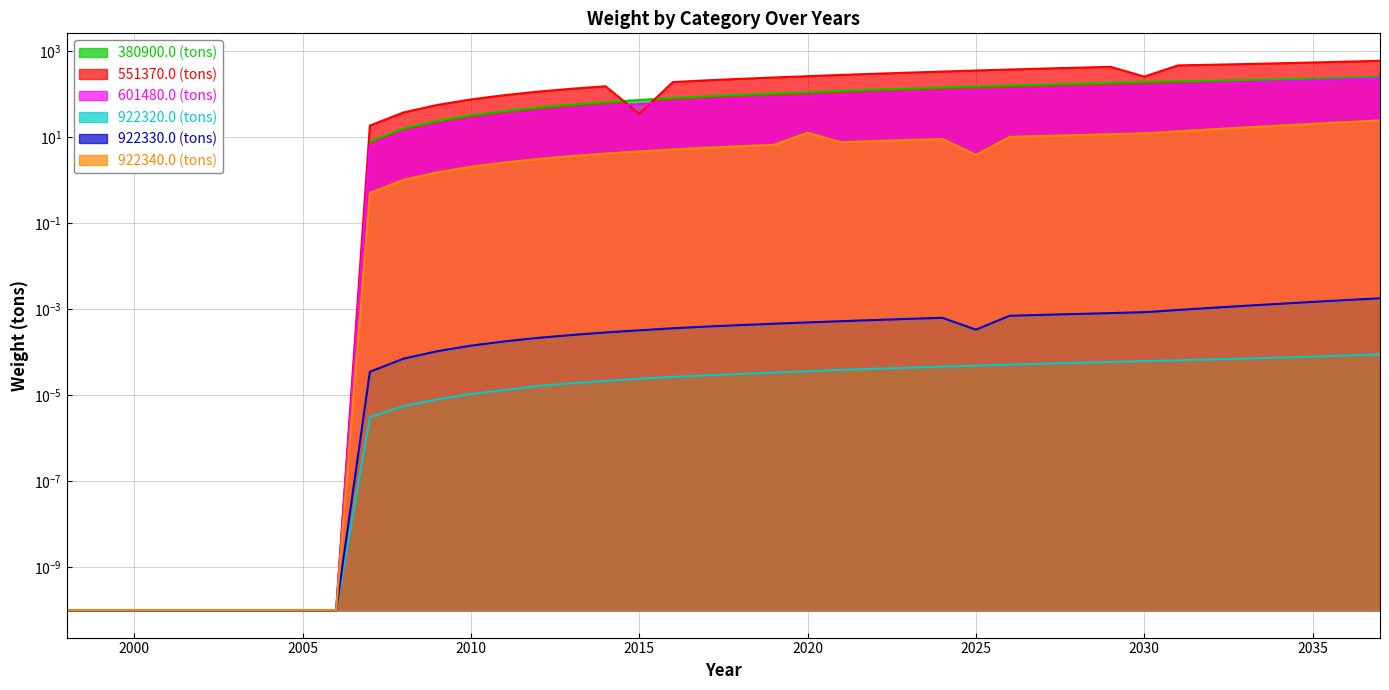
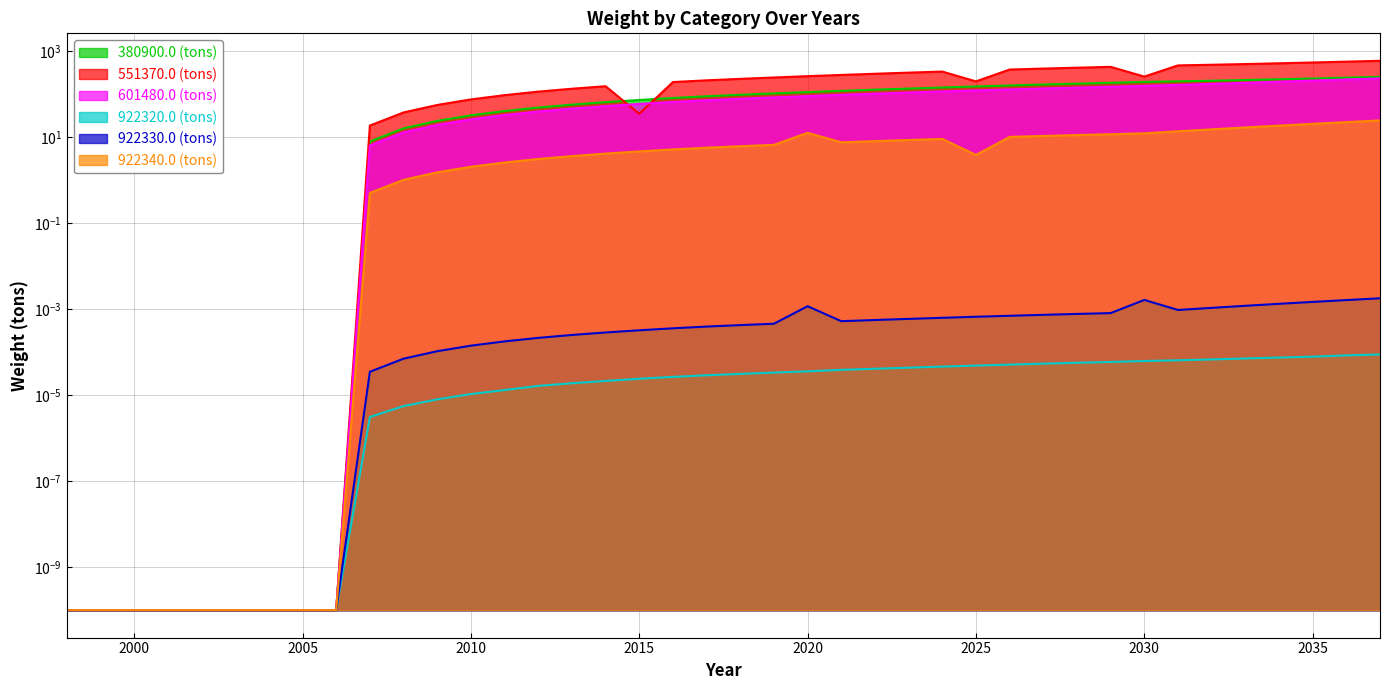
  {
    "380900.0 (tons)": {
      "2010": 30,
      "2015": 70,
      "2020": 110,
      "2025": 150,
      "2030": 200
    },
    "551370.0 (tons)": {
      "2010": 80,
      "2015": 40,
      "2020": 300,
-     "2025": 400,
+     "2025": 200,
      "2030": 300,
      "2035": 500
    },
    "601480.0 (tons)": {
      "2010": 30,
      "2015": 60,
      "2020": 90,
      "2025": 120,
      "2030": 160
    },
    "922320.0 (tons)": {
      "2010": 0.000011,
      "2015": 0.00002,
      "2020": 0.00004,
      "2025": 0.00005,
      "2030": 0.00006,
      "2035": 0.00008
    },
    "922330.0 (tons)": {
      "2010": 0.00014,
      "2015": 0.0003,
-     "2020": 0.0005,
-     "2025": 0.0003,
-     "2030": 0.0009,
+     "2020": 0.0012,
+     "2025": 0.0007,
+     "2030": 0.0016,
      "2035": 0.0015
    },
    "922340.0 (tons)": {
      "2010": 2,
      "2015": 5,
      "2020": 13,
      "2025": 4,
      "2030": 12,
      "2035": 20
    }
  }
